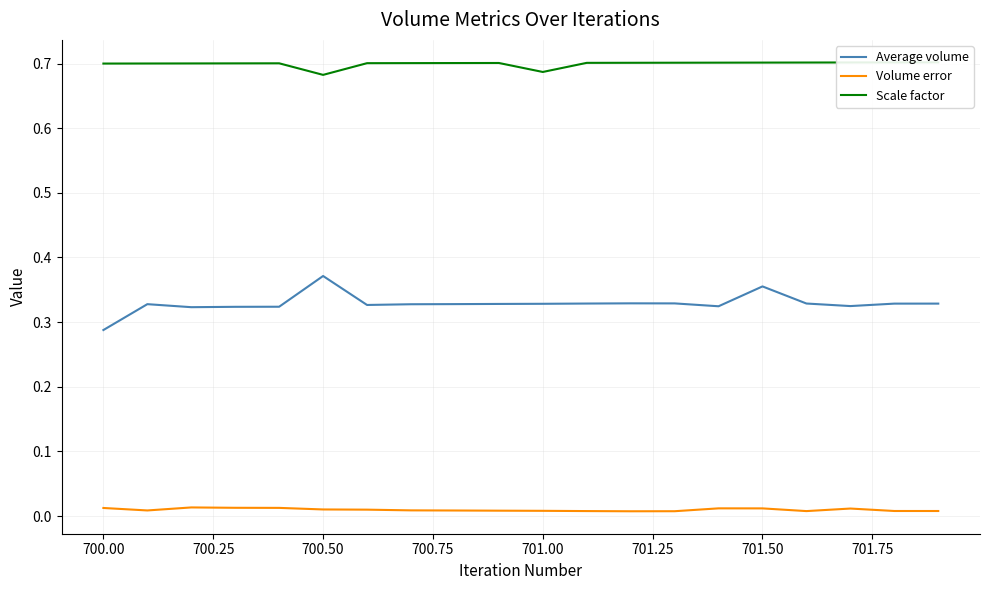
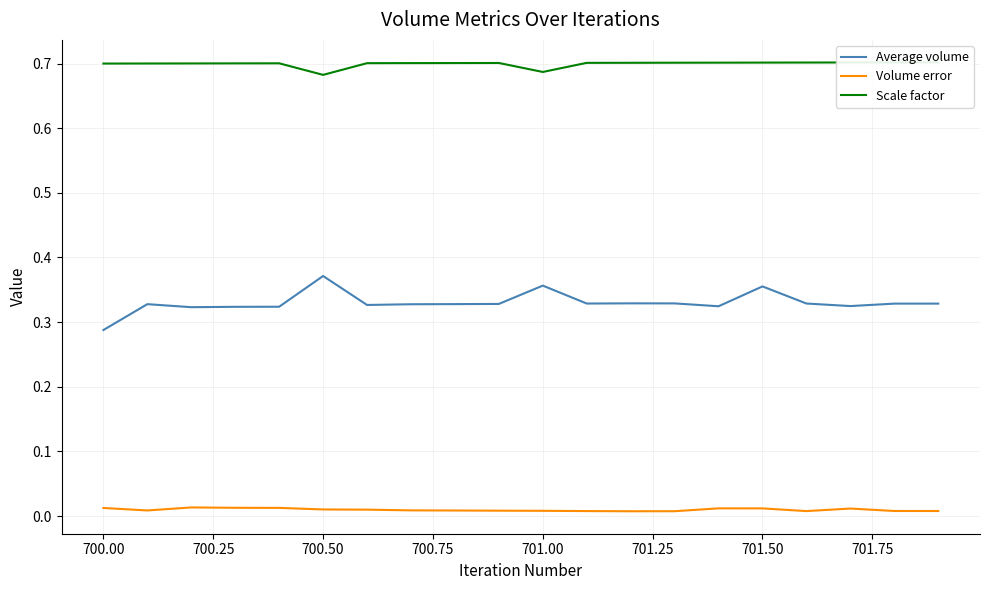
  {
    "Average volume": {
      "700.00": 0.29,
      "700.50": 0.37,
-     "701.00": 0.33,
+     "701.00": 0.36,
      "701.50": 0.36
    },
    "Volume error": {
      "700.00": 0.01,
      "700.50": 0.01,
      "701.00": 0.01,
      "701.50": 0.01
    },
    "Scale factor": {
      "700.00": 0.70,
      "700.50": 0.68,
      "701.00": 0.69,
      "701.50": 0.70
    }
  }
